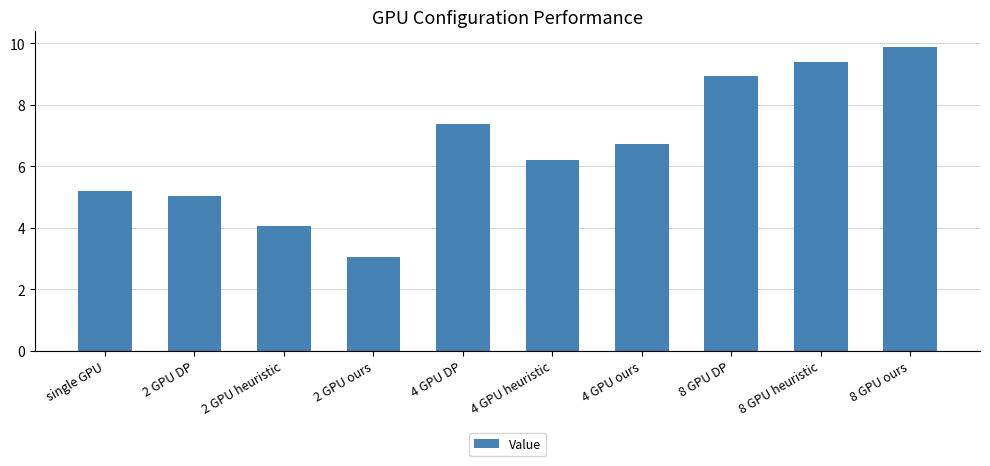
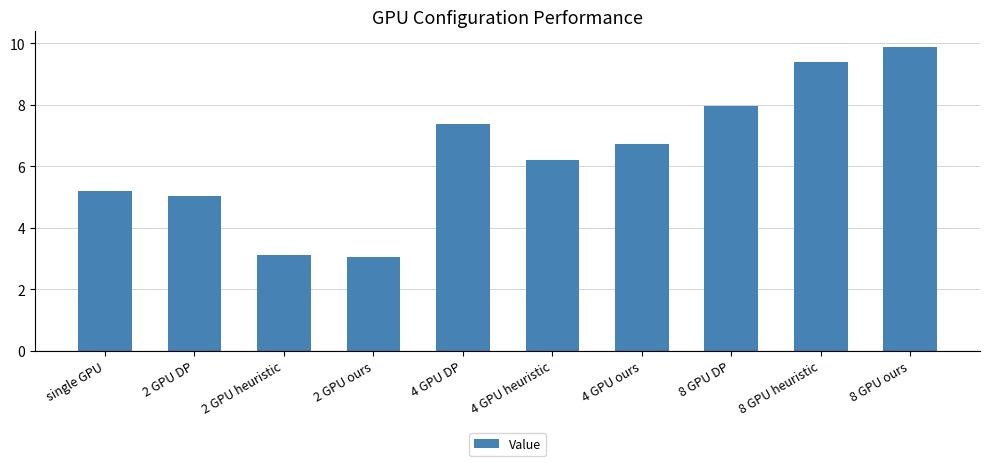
  {
    "single GPU": 5.2,
    "2 GPU DP": 5.0,
-   "2 GPU heuristic": 4.1,
+   "2 GPU heuristic": 3.1,
    "2 GPU ours": 3.0,
    "4 GPU DP": 7.4,
    "4 GPU heuristic": 6.2,
    "4 GPU ours": 6.7,
-   "8 GPU DP": 8.9,
+   "8 GPU DP": 8.0,
    "8 GPU heuristic": 9.4,
    "8 GPU ours": 9.9
  }
